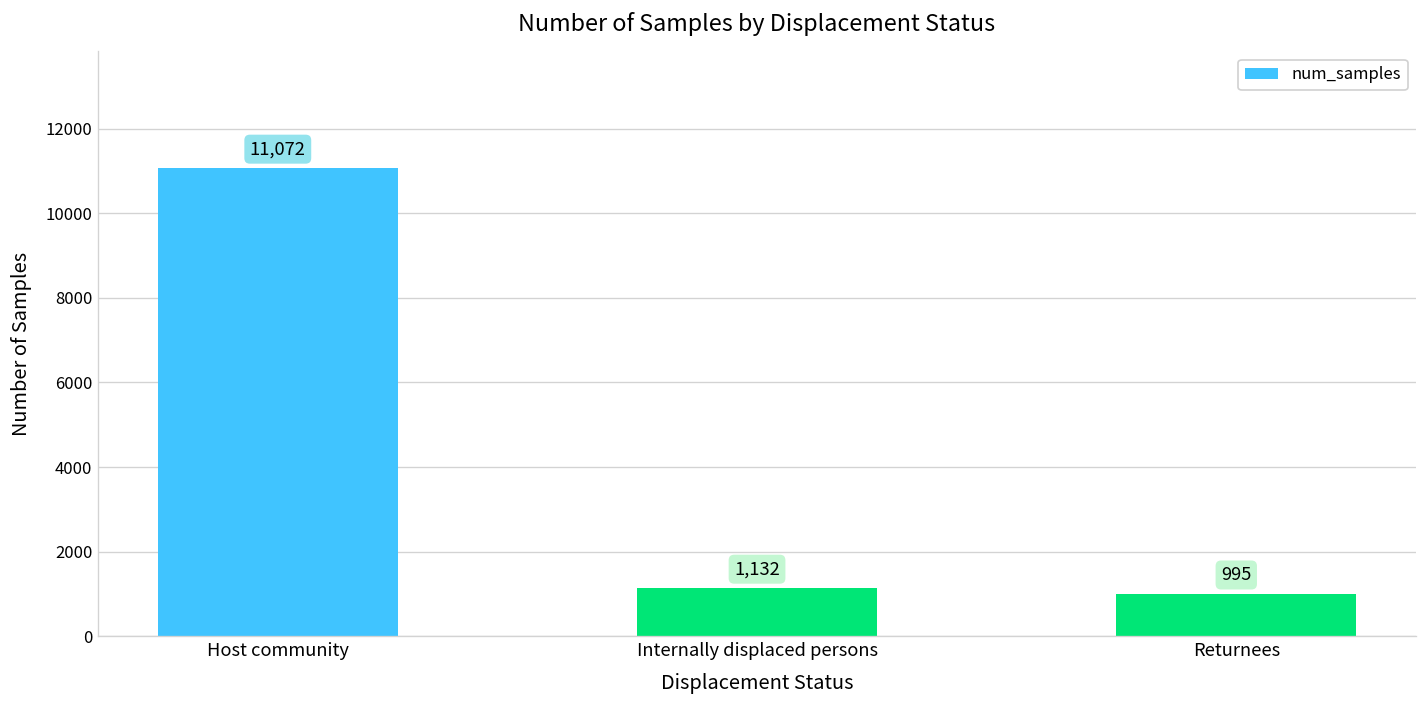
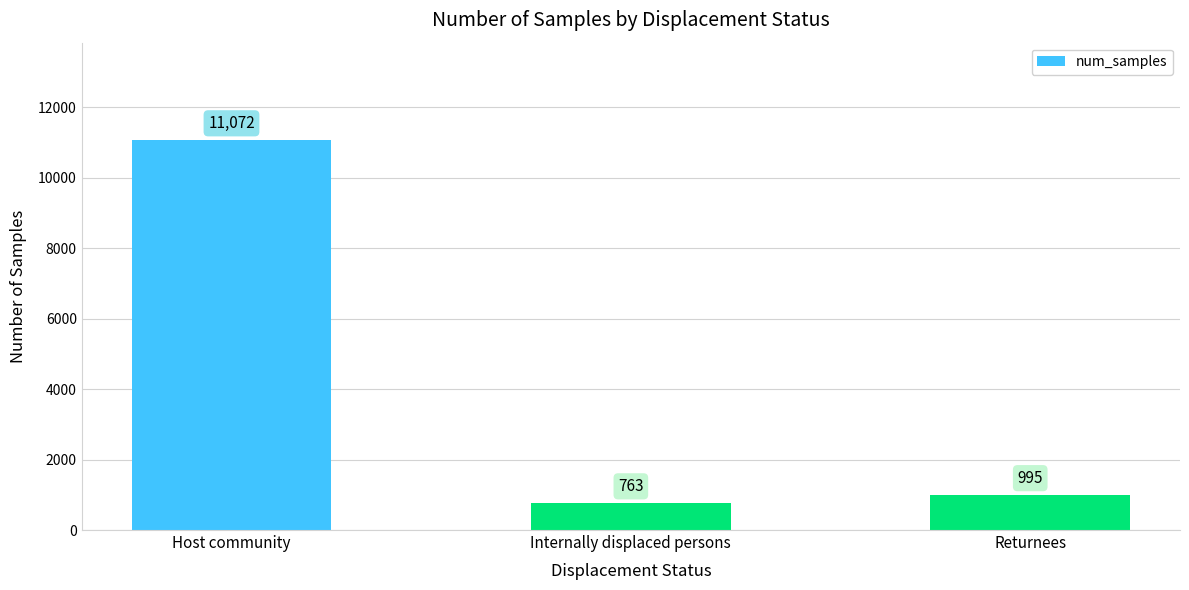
  {
-   "Internally displaced persons": "1,132"
+   "Internally displaced persons": "763"
  }
